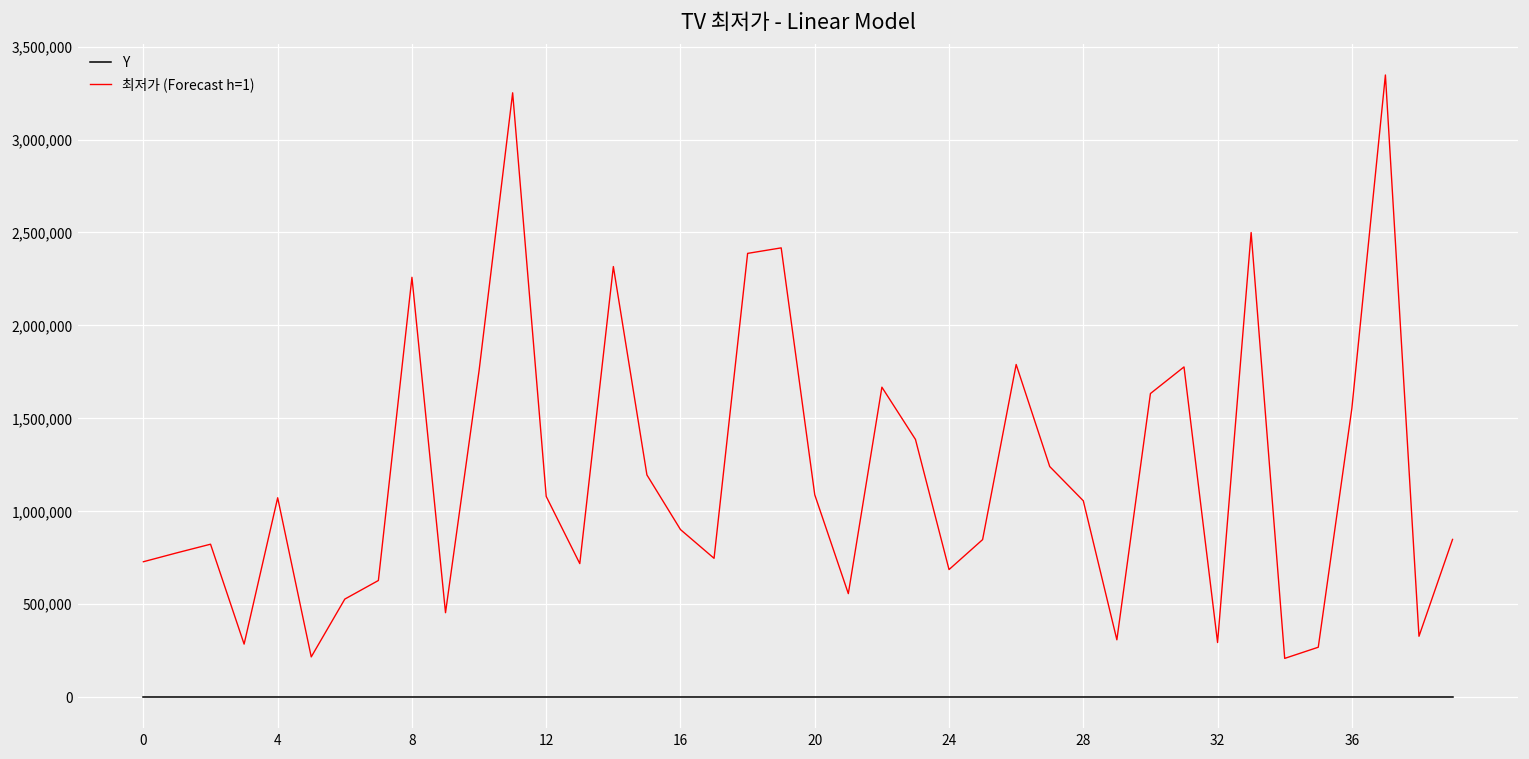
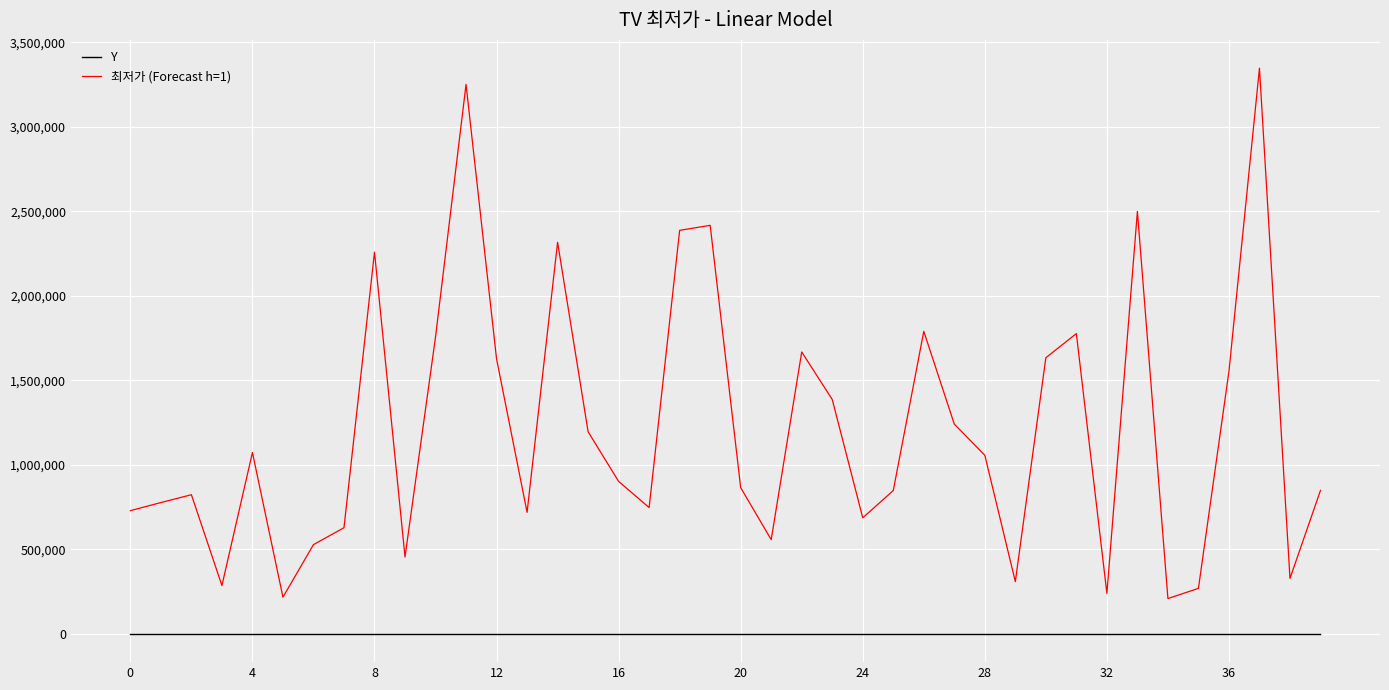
  {
    "Y": {
      "0": "0",
      "4": "0",
      "8": "0",
      "12": "0",
      "16": "0",
      "20": "0",
      "24": "0",
      "28": "0",
      "32": "0",
      "36": "0"
    },
    "최저가 (Forecast h=1)": {
      "0": "730,000",
      "4": "1,070,000",
      "8": "2,260,000",
-     "12": "1,080,000",
+     "12": "1,630,000",
      "16": "900,000",
-     "20": "1,090,000",
+     "20": "870,000",
      "24": "690,000",
      "28": "1,060,000",
-     "32": "290,000",
+     "32": "240,000",
      "36": "1,550,000"
    }
  }
